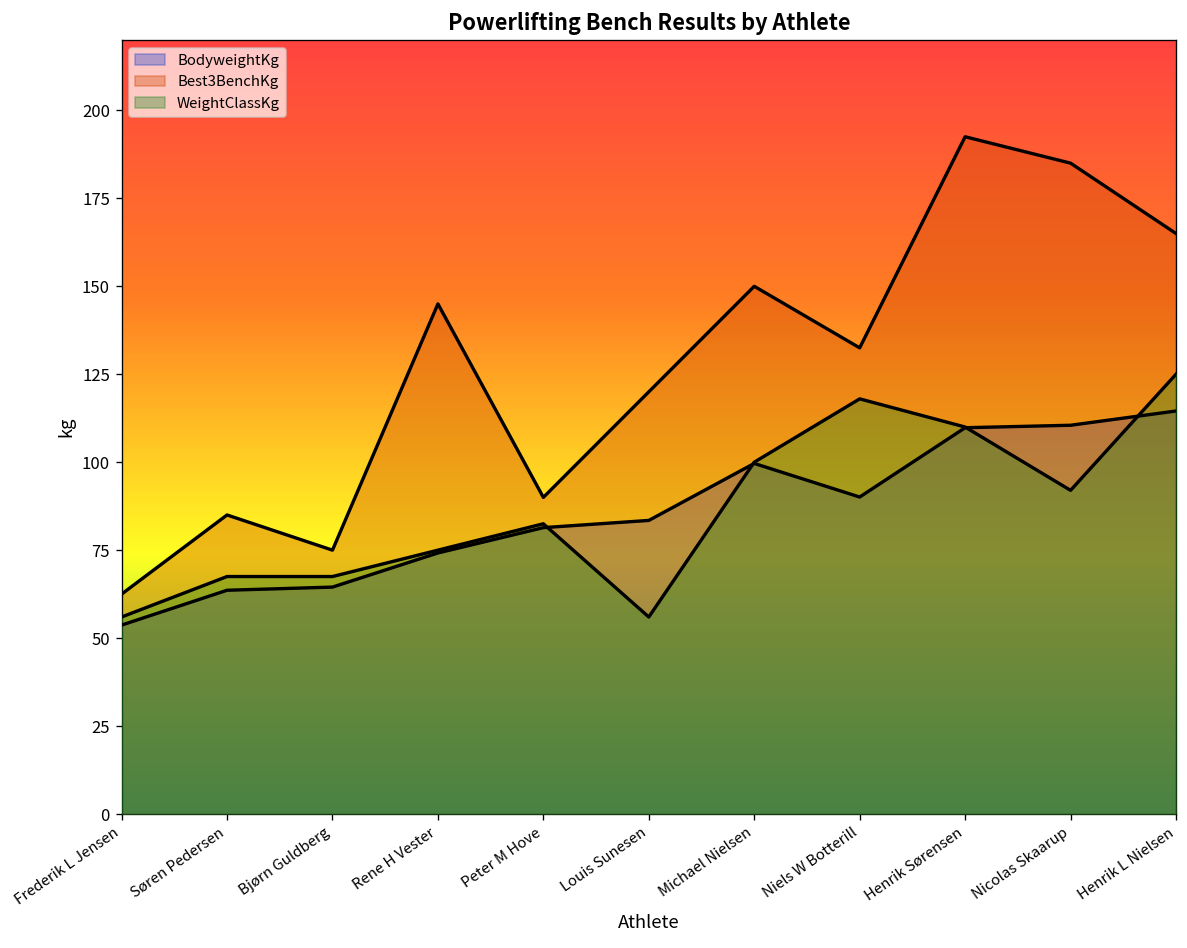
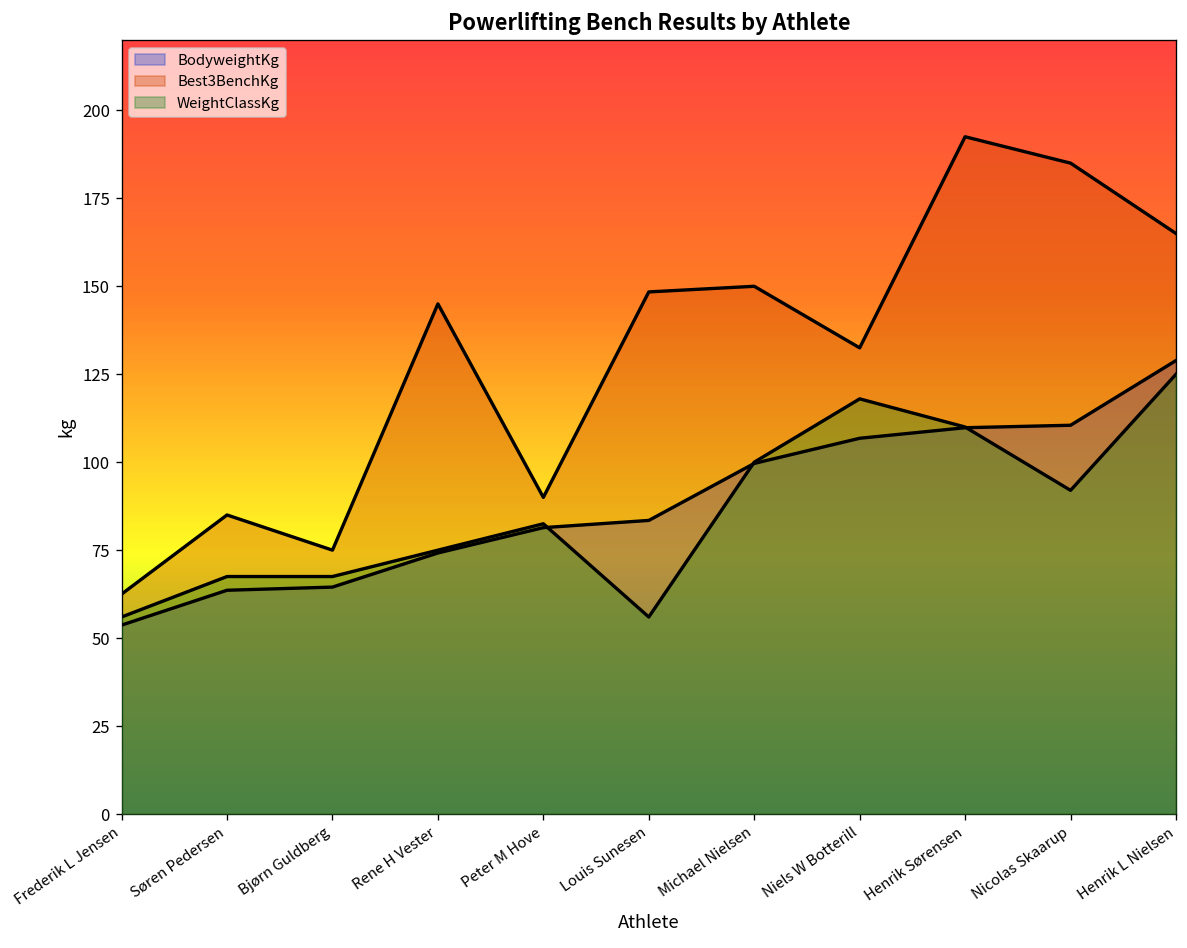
  {
    "BodyweightKg": {
      "Frederik L Jensen": 54,
      "Søren Pedersen": 64,
      "Bjørn Guldberg": 65,
      "Peter M Hove": 81,
      "Louis Sunesen": 83,
-     "Niels W Botterill": 90,
+     "Niels W Botterill": 107,
      "Nicolas Skaarup": 111,
-     "Henrik L Nielsen": 115
+     "Henrik L Nielsen": 129
    },
    "Best3BenchKg": {
      "Frederik L Jensen": 63,
      "Søren Pedersen": 85,
      "Bjørn Guldberg": 75,
      "Rene H Vester": 145,
      "Peter M Hove": 90,
-     "Louis Sunesen": 120,
+     "Louis Sunesen": 148,
      "Michael Nielsen": 150,
      "Niels W Botterill": 133,
      "Henrik Sørensen": 193,
      "Nicolas Skaarup": 185,
      "Henrik L Nielsen": 165
    },
    "WeightClassKg": {
      "Frederik L Jensen": 56,
      "Søren Pedersen": 68,
      "Bjørn Guldberg": 68,
      "Peter M Hove": 83,
      "Louis Sunesen": 56,
      "Niels W Botterill": 118,
      "Nicolas Skaarup": 92,
      "Henrik L Nielsen": 125
    }
  }
